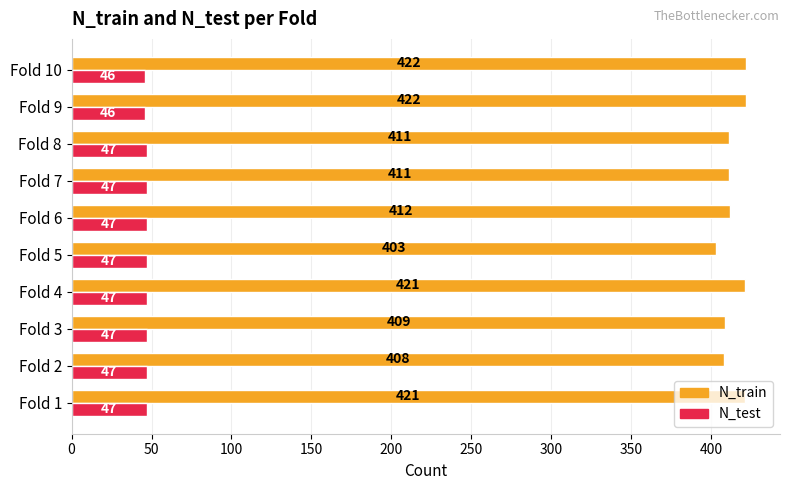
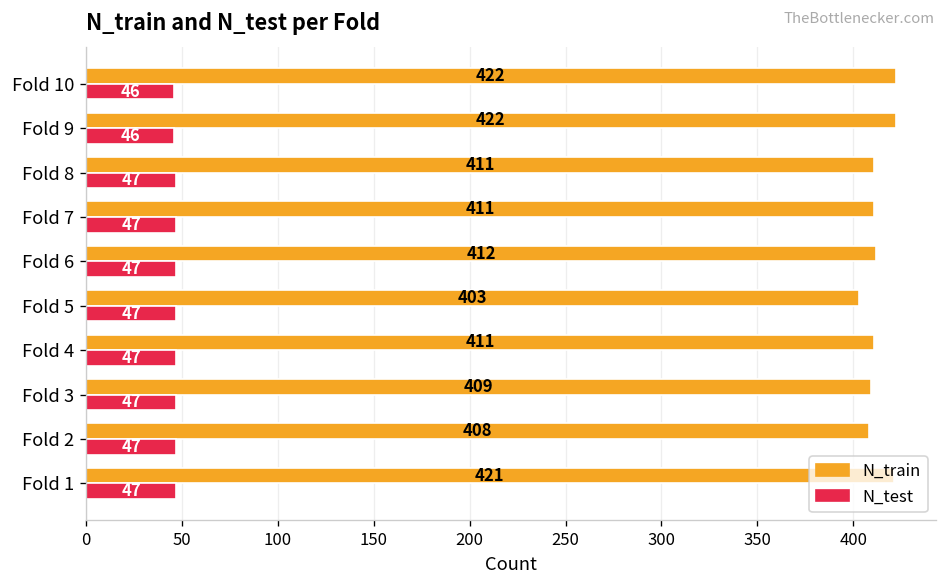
  {
    "N_train": {
      "Fold 10": 422,
      "Fold 9": 422,
      "Fold 8": 411,
      "Fold 7": 411,
      "Fold 6": 412,
      "Fold 5": 403,
-     "Fold 4": 421,
+     "Fold 4": 411,
      "Fold 3": 409,
      "Fold 2": 408
    },
    "N_test": {
      "Fold 10": 46,
      "Fold 9": 46,
      "Fold 8": 47,
      "Fold 7": 47,
      "Fold 6": 47,
      "Fold 5": 47,
      "Fold 4": 47,
      "Fold 3": 47,
      "Fold 2": 47,
      "Fold 1": 47
    }
  }
